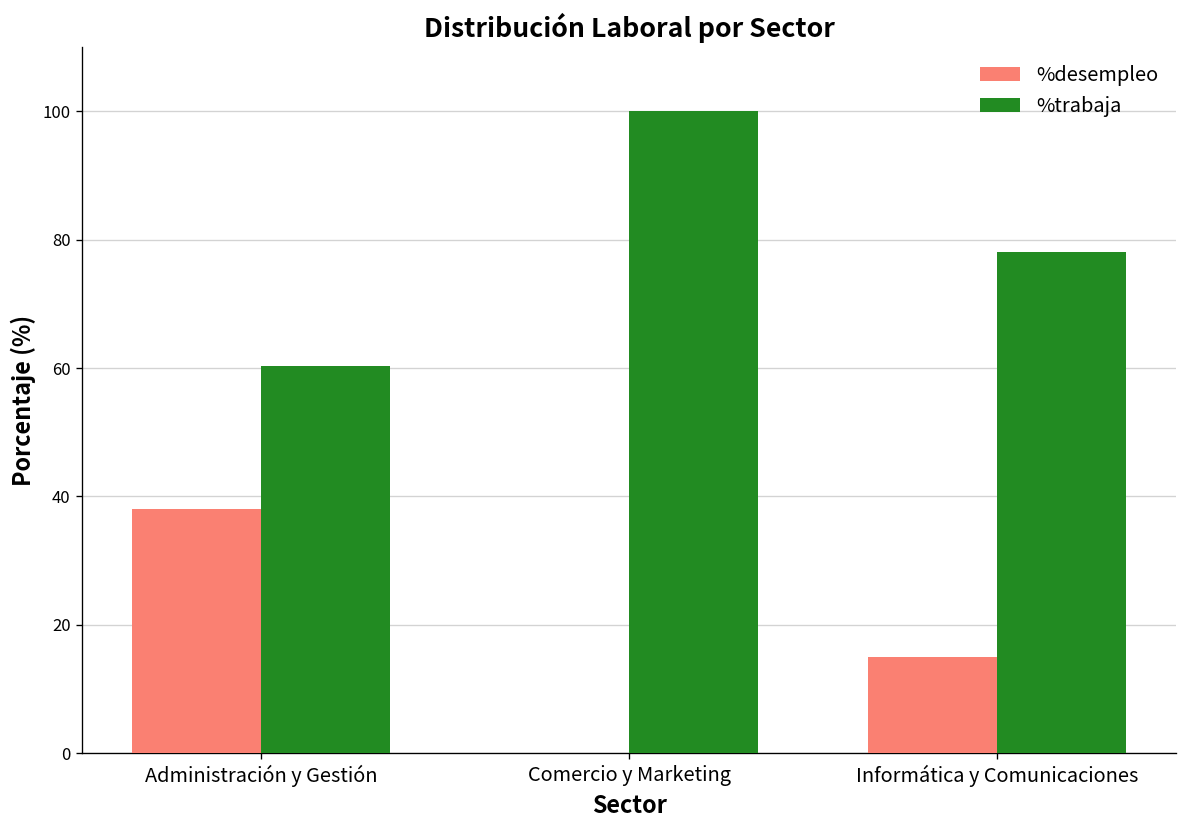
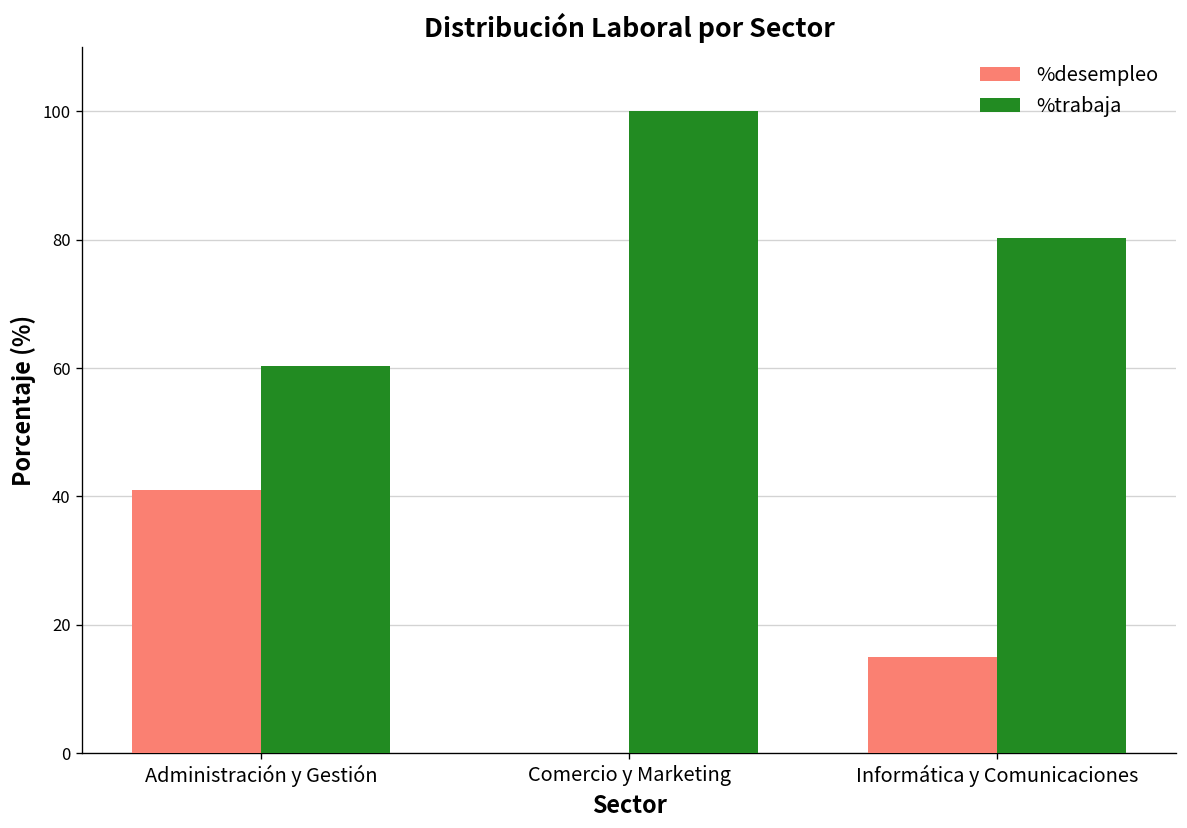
  {
    "%desempleo": {
-     "Administración y Gestión": 38,
+     "Administración y Gestión": 41,
      "Comercio y Marketing": 0,
      "Informática y Comunicaciones": 15
    },
    "%trabaja": {
      "Administración y Gestión": 60,
      "Comercio y Marketing": 100,
-     "Informática y Comunicaciones": 78
+     "Informática y Comunicaciones": 80
    }
  }
